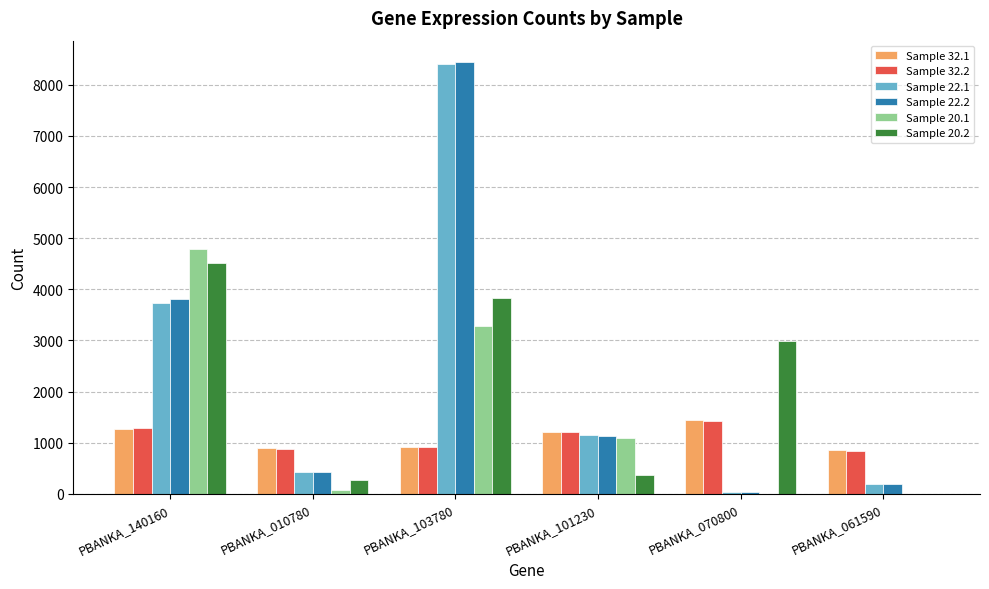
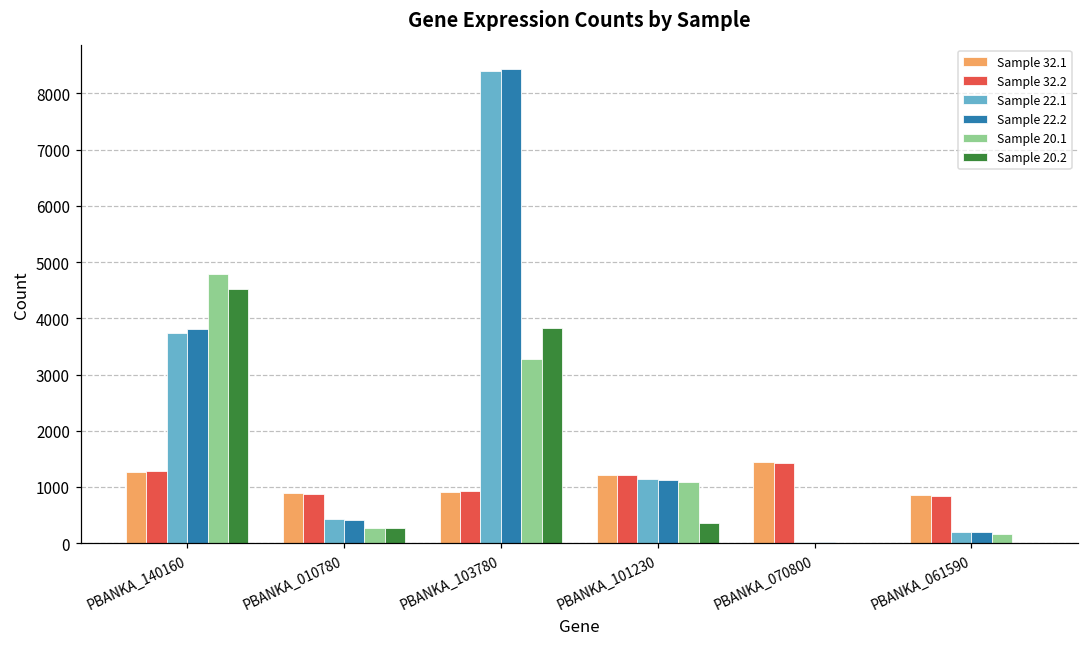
  {
    "Sample 32.1": {
      "PBANKA_140160": 1300,
      "PBANKA_010780": 900,
      "PBANKA_103780": 900,
      "PBANKA_101230": 1200,
      "PBANKA_070800": 1400,
      "PBANKA_061590": 900
    },
    "Sample 32.2": {
      "PBANKA_140160": 1300,
      "PBANKA_010780": 900,
      "PBANKA_103780": 900,
      "PBANKA_101230": 1200,
      "PBANKA_070800": 1400,
      "PBANKA_061590": 800
    },
    "Sample 22.1": {
      "PBANKA_140160": 3700,
      "PBANKA_010780": 400,
      "PBANKA_103780": 8400,
      "PBANKA_101230": 1100,
      "PBANKA_061590": 200
    },
    "Sample 22.2": {
      "PBANKA_140160": 3800,
      "PBANKA_010780": 400,
      "PBANKA_103780": 8400,
      "PBANKA_101230": 1100,
      "PBANKA_061590": 200
    },
    "Sample 20.1": {
      "PBANKA_140160": 4800,
-     "PBANKA_010780": 100,
+     "PBANKA_010780": 300,
      "PBANKA_103780": 3300,
      "PBANKA_101230": 1100,
      "PBANKA_070800": 0,
-     "PBANKA_061590": 0
+     "PBANKA_061590": 200
    },
    "Sample 20.2": {
      "PBANKA_140160": 4500,
      "PBANKA_010780": 300,
      "PBANKA_103780": 3800,
      "PBANKA_101230": 400,
-     "PBANKA_070800": 3000
+     "PBANKA_070800": 0
    }
  }
